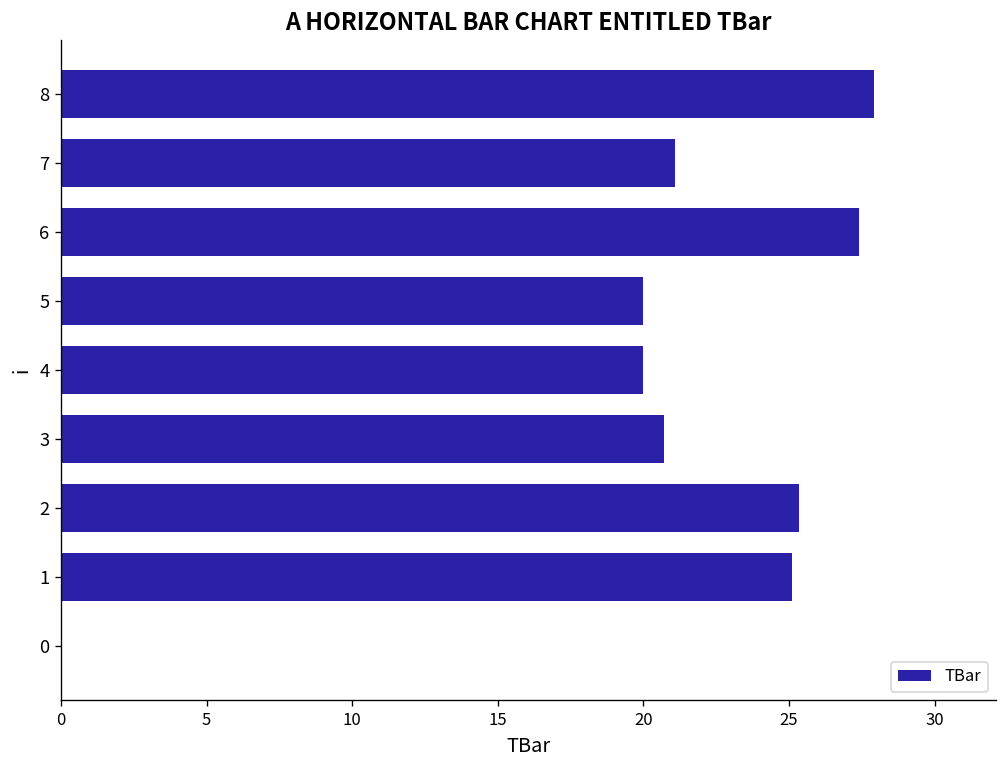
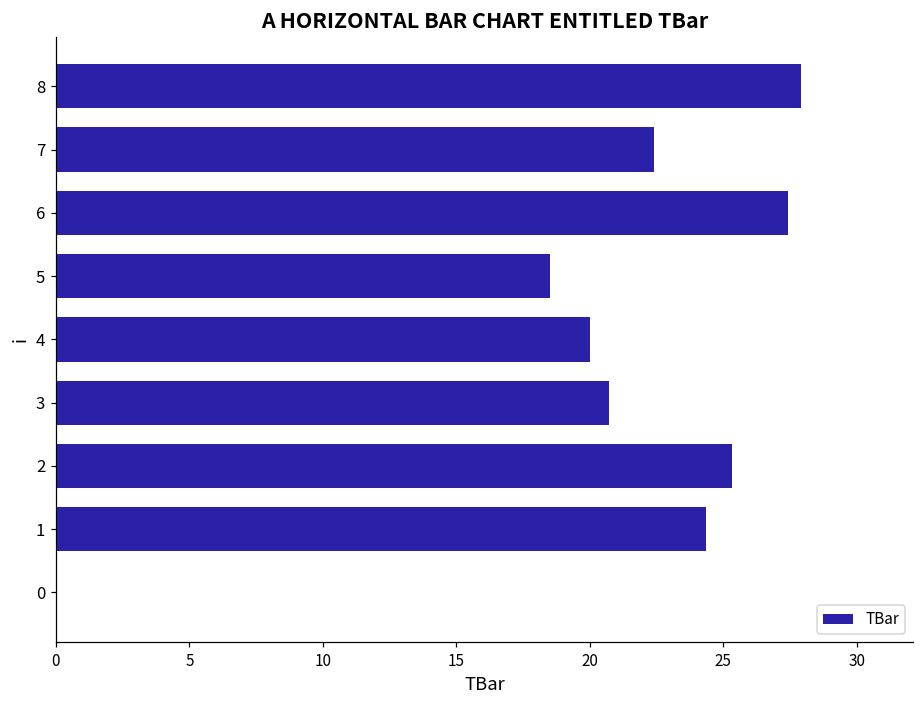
  {
    "8": 27.9,
-   "7": 21.1,
+   "7": 22.4,
    "6": 27.4,
-   "5": 20.0,
+   "5": 18.5,
    "4": 20.0,
    "3": 20.7,
    "2": 25.3,
-   "1": 25.1,
+   "1": 24.4,
    "0": 0.0
  }
